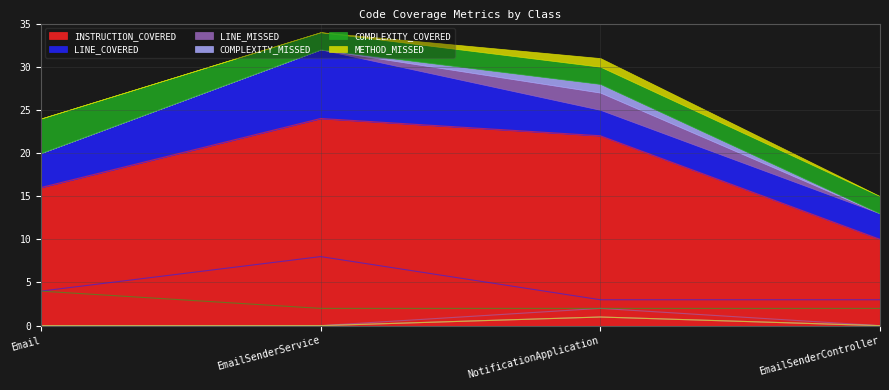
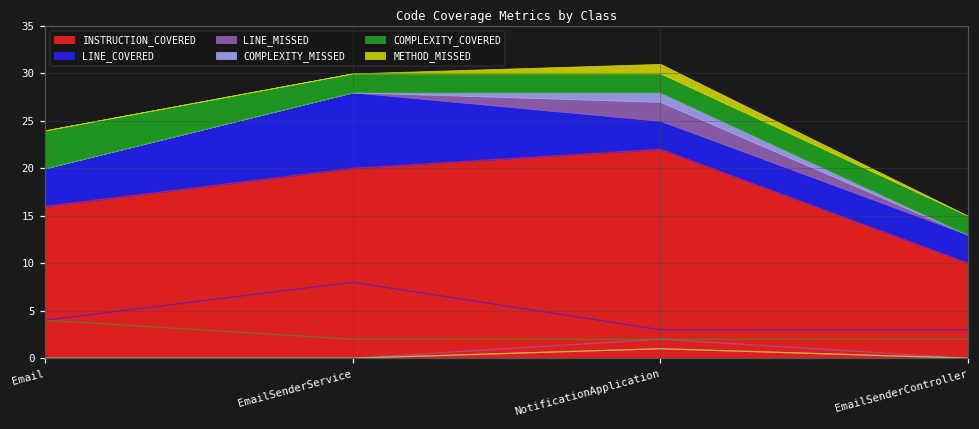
  {
    "INSTRUCTION_COVERED": {
      "Email": 16,
-     "EmailSenderService": 24,
+     "EmailSenderService": 20,
      "NotificationApplication": 22,
      "EmailSenderController": 10
    },
    "METHOD_MISSED": {
      "NotificationApplication": 1
    }
  }
